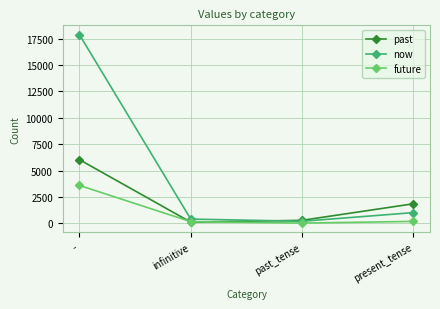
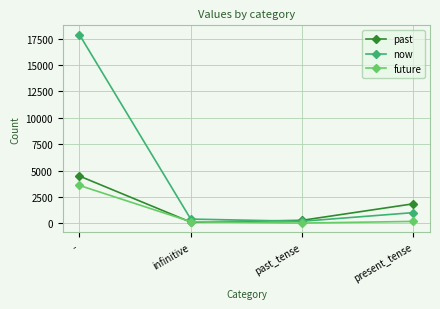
  {
    "past": {
-     "-": 6000,
+     "-": 4500,
      "present_tense": 1800
    }
  }
